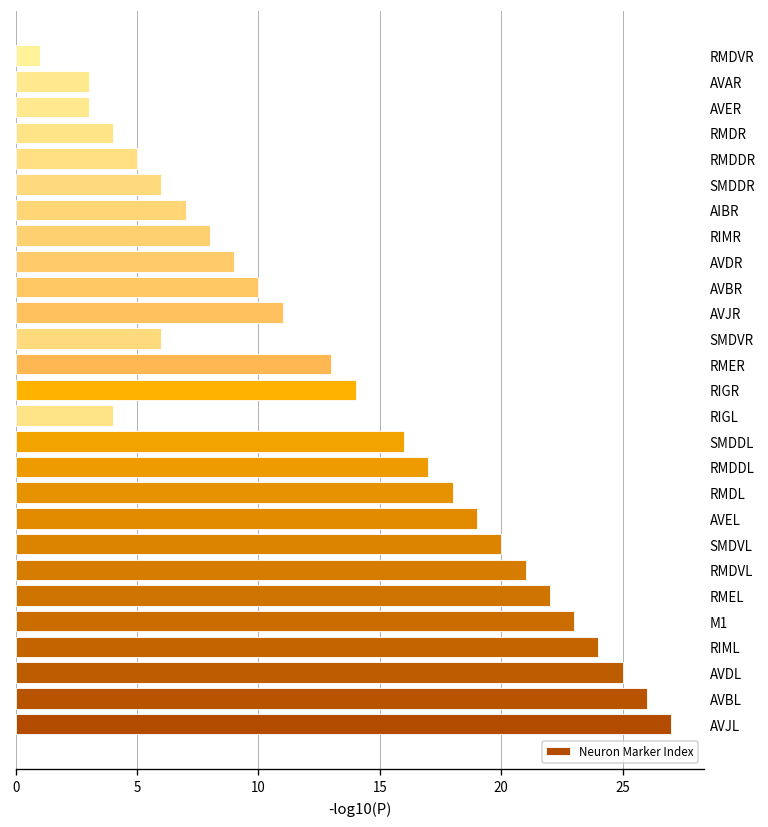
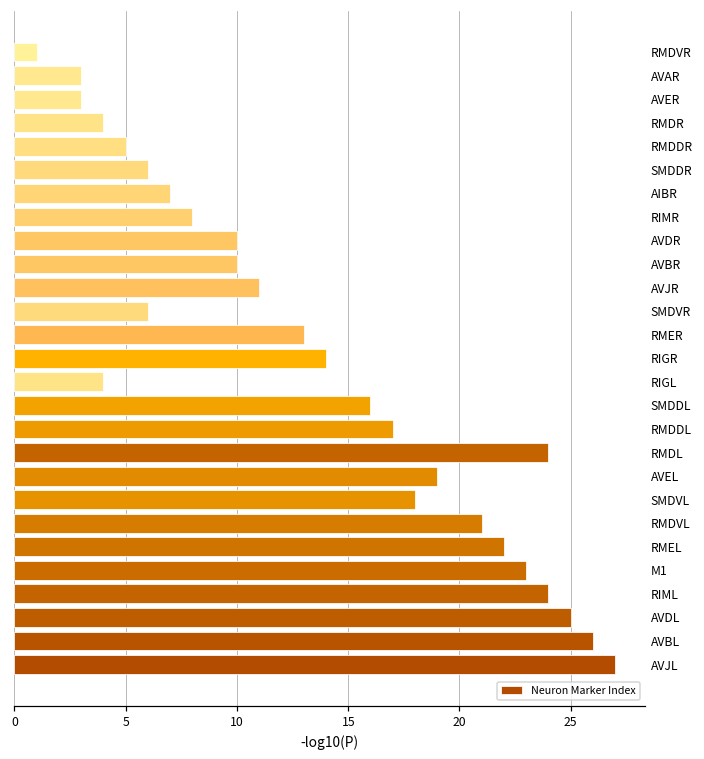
  {
    "RMDVR": 1,
    "AVAR": 3,
    "AVER": 3,
    "RMDR": 4,
    "RMDDR": 5,
    "SMDDR": 6,
    "AIBR": 7,
    "RIMR": 8,
-   "AVDR": 9,
+   "AVDR": 10,
    "AVBR": 10,
    "AVJR": 11,
    "SMDVR": 6,
    "RMER": 13,
    "RIGR": 14,
    "RIGL": 4,
    "SMDDL": 16,
    "RMDDL": 17,
-   "RMDL": 18,
+   "RMDL": 24,
    "AVEL": 19,
-   "SMDVL": 20,
+   "SMDVL": 18,
    "RMDVL": 21,
    "RMEL": 22,
    "M1": 23,
    "RIML": 24,
    "AVDL": 25,
    "AVBL": 26,
    "AVJL": 27
  }
